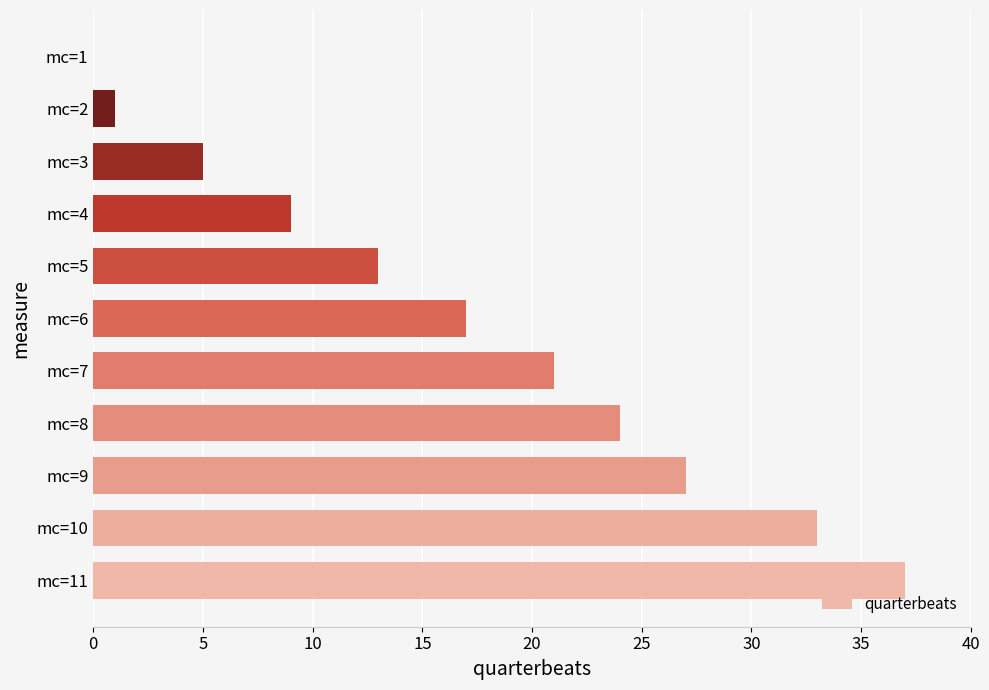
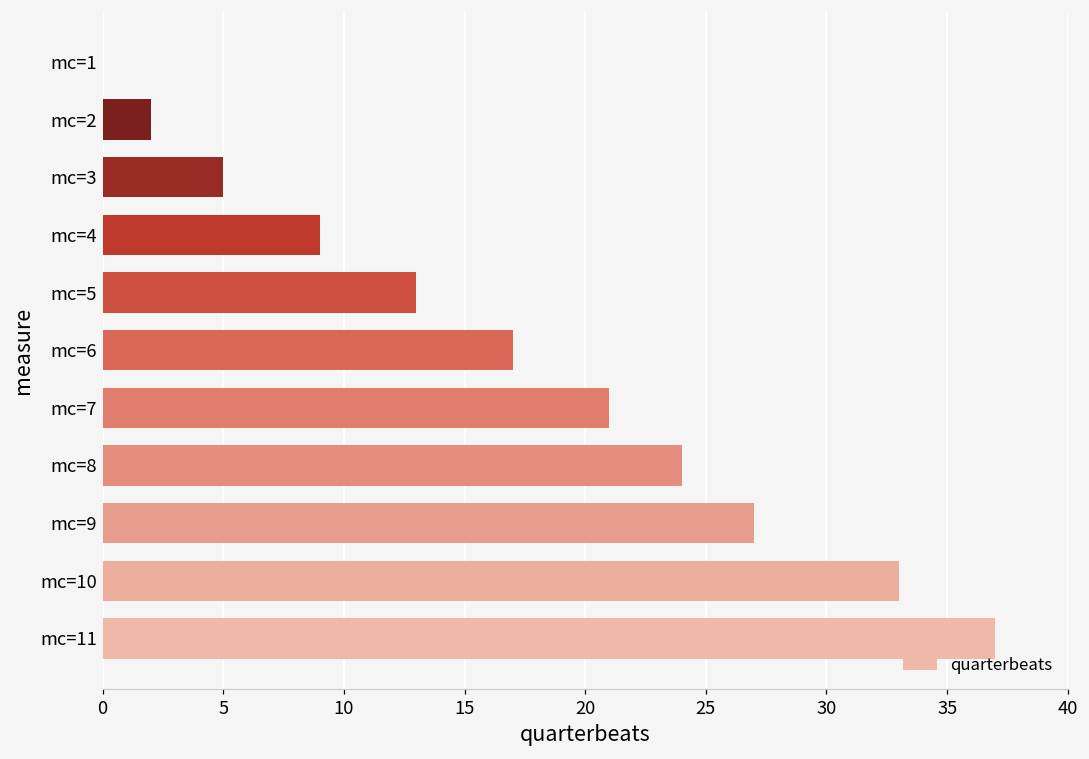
  {
    "mc=1": 0,
-   "mc=2": 1,
+   "mc=2": 2,
    "mc=3": 5,
    "mc=4": 9,
    "mc=5": 13,
    "mc=6": 17,
    "mc=7": 21,
    "mc=8": 24,
    "mc=9": 27,
    "mc=10": 33,
    "mc=11": 37
  }
